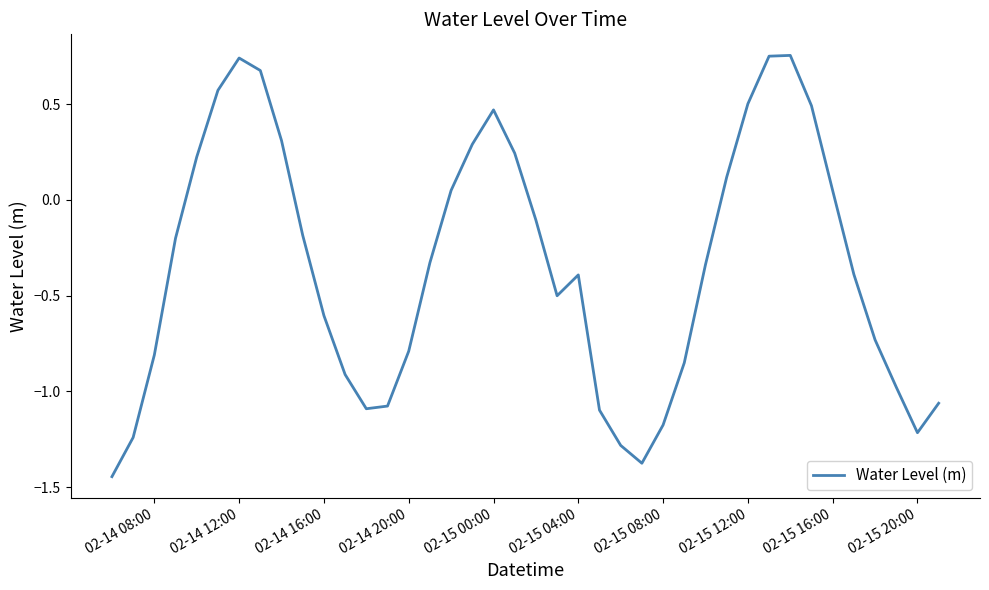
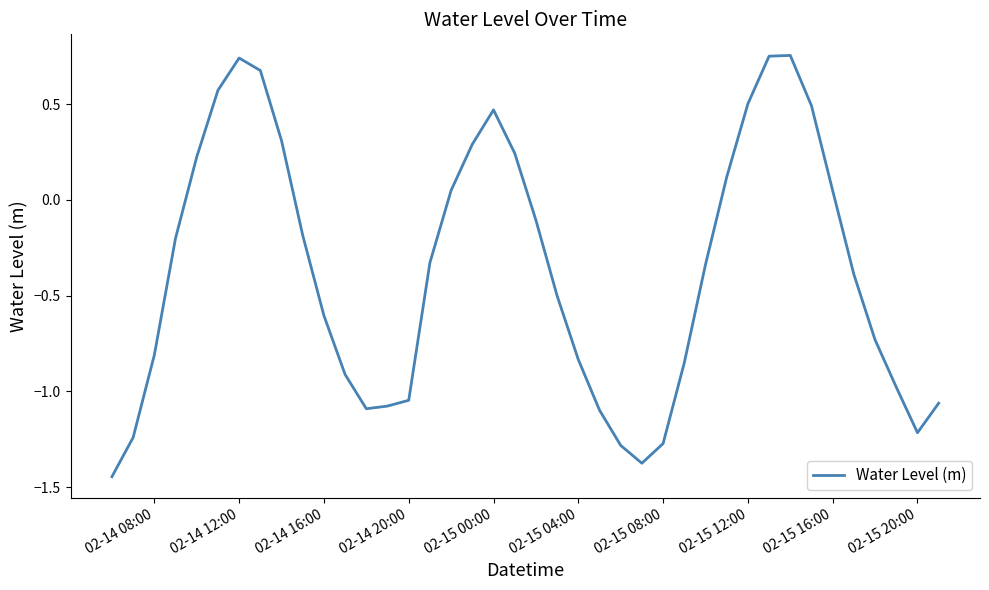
  {
    "02-14 08:00": -0.81,
    "02-14 12:00": 0.74,
    "02-14 16:00": -0.60,
-   "02-14 20:00": -0.79,
+   "02-14 20:00": -1.05,
    "02-15 00:00": 0.47,
-   "02-15 04:00": -0.39,
-   "02-15 08:00": -1.18,
+   "02-15 04:00": -0.83,
+   "02-15 08:00": -1.27,
    "02-15 12:00": 0.50,
    "02-15 16:00": 0.05,
    "02-15 20:00": -1.22
  }
